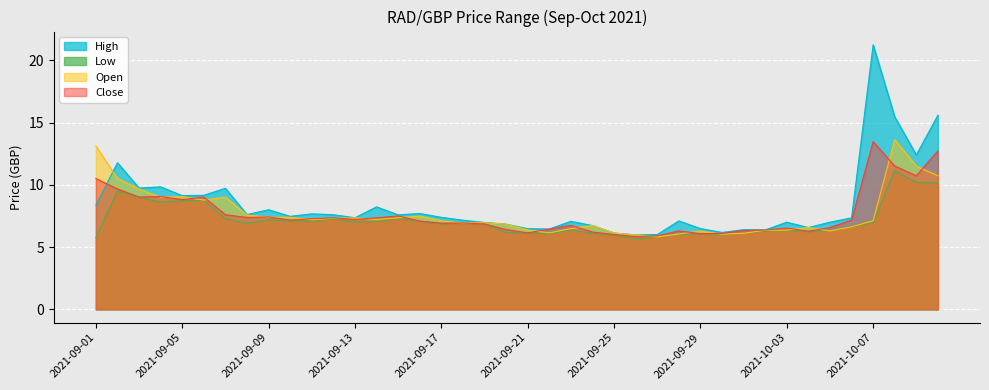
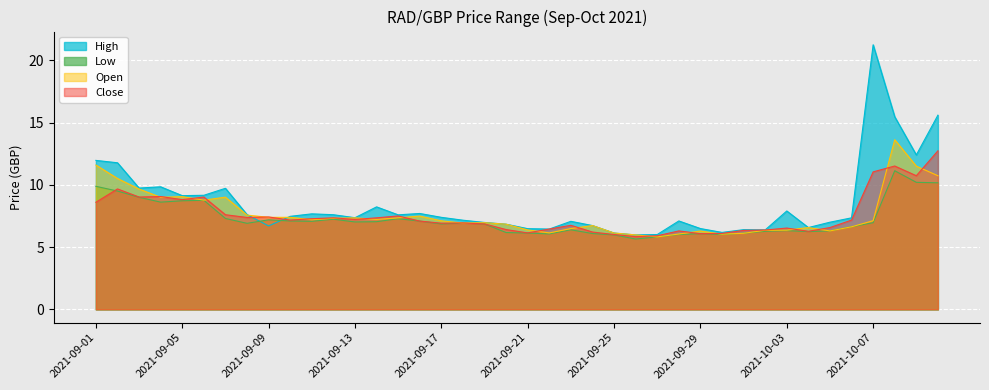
  {
    "High": {
-     "2021-09-01": 8.4,
-     "2021-09-09": 8.0,
+     "2021-09-01": 12.0,
+     "2021-09-09": 6.7,
      "2021-09-17": 7.4,
-     "2021-10-03": 7.0,
+     "2021-10-03": 7.9,
      "2021-10-07": 21.2
    },
    "Low": {
-     "2021-09-01": 5.8
+     "2021-09-01": 9.9
    },
    "Open": {
-     "2021-09-01": 13.1
+     "2021-09-01": 11.6
    },
    "Close": {
-     "2021-09-01": 10.5,
-     "2021-10-07": 13.5
+     "2021-09-01": 8.6,
+     "2021-10-07": 11.0
    }
  }
